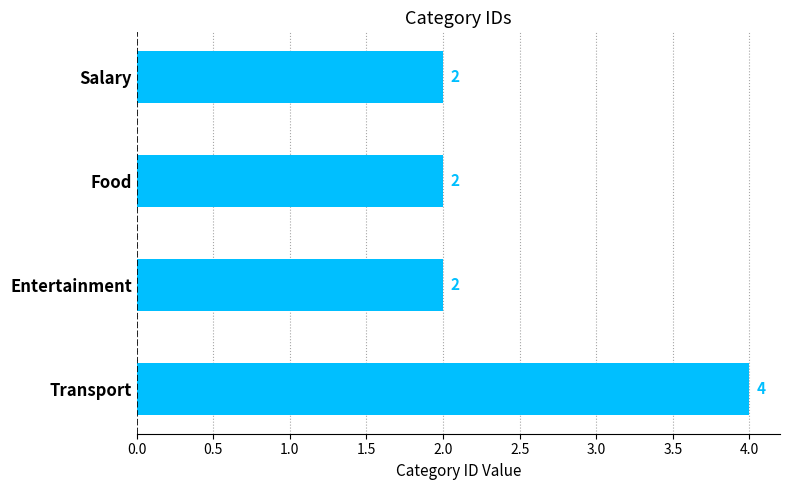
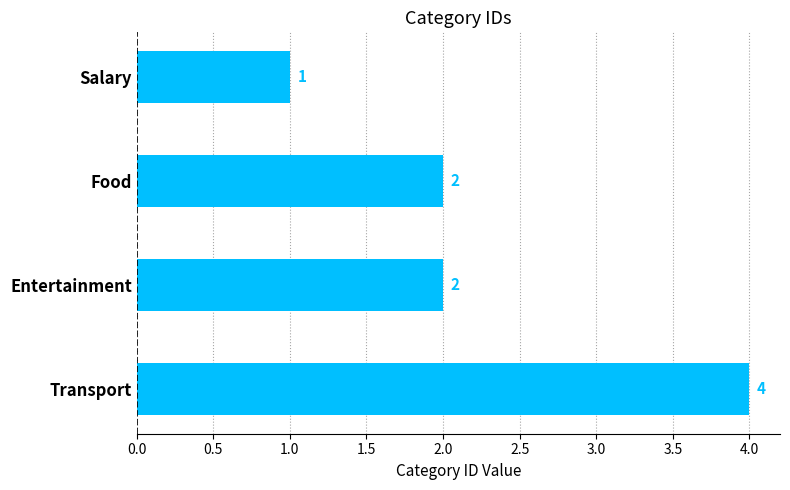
  {
-   "Salary": 2,
+   "Salary": 1,
    "Food": 2,
    "Entertainment": 2,
    "Transport": 4
  }
